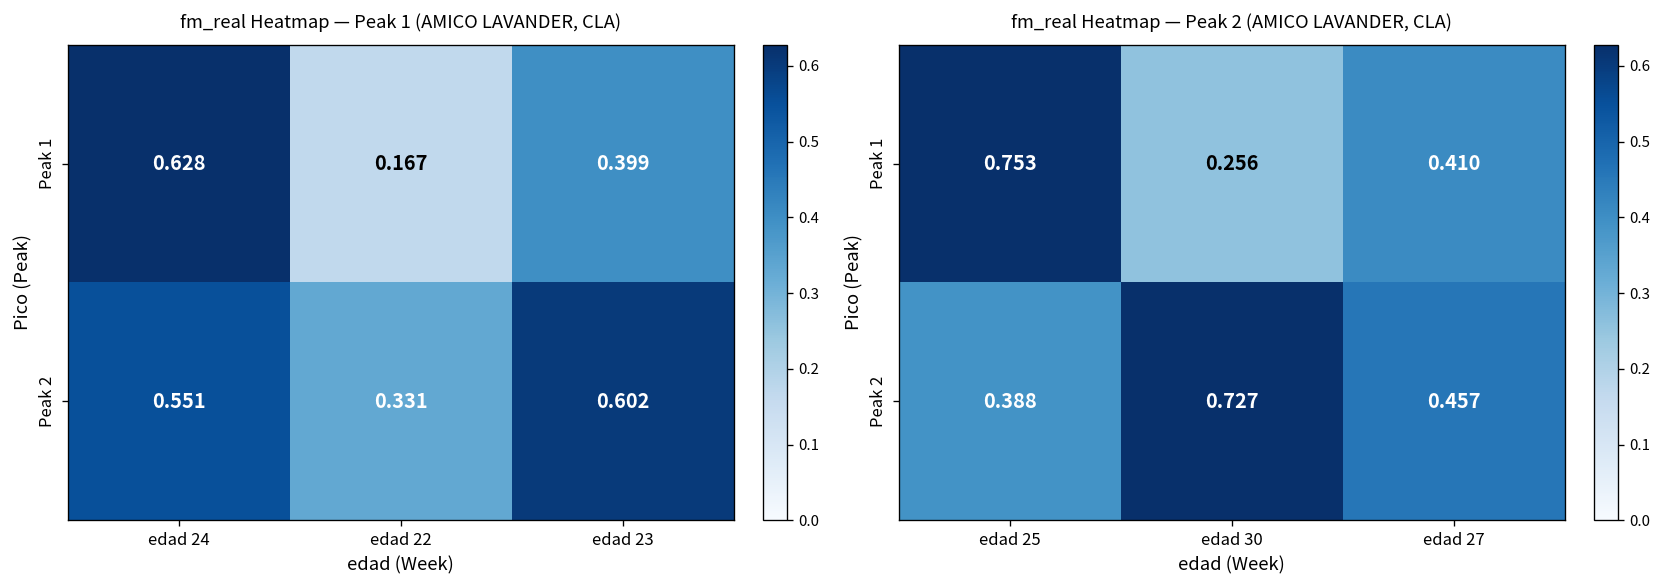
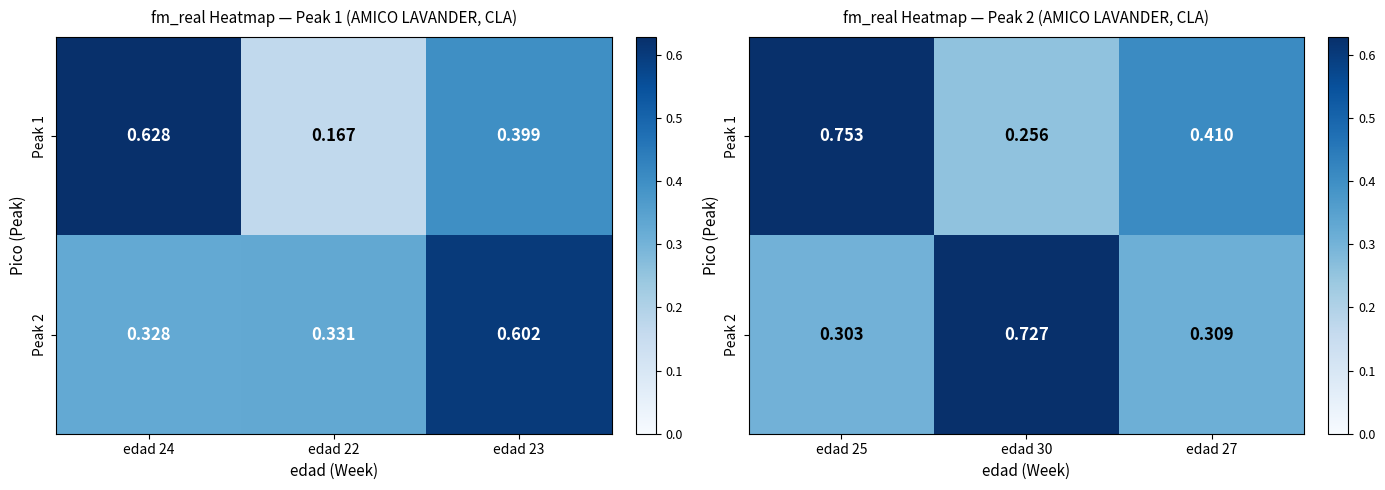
  {
    "fm_real Heatmap — Peak 1 (AMICO LAVANDER, CLA)": {
      "Peak 1": {
        "edad 24": 0.628,
        "edad 22": 0.167,
        "edad 23": 0.399
      },
      "Peak 2": {
-       "edad 24": 0.551,
+       "edad 24": 0.328,
        "edad 22": 0.331,
        "edad 23": 0.602
      }
    },
    "fm_real Heatmap — Peak 2 (AMICO LAVANDER, CLA)": {
      "Peak 1": {
        "edad 25": 0.753,
        "edad 30": 0.256,
        "edad 27": 0.410
      },
      "Peak 2": {
-       "edad 25": 0.388,
+       "edad 25": 0.303,
        "edad 30": 0.727,
-       "edad 27": 0.457
+       "edad 27": 0.309
      }
    }
  }
